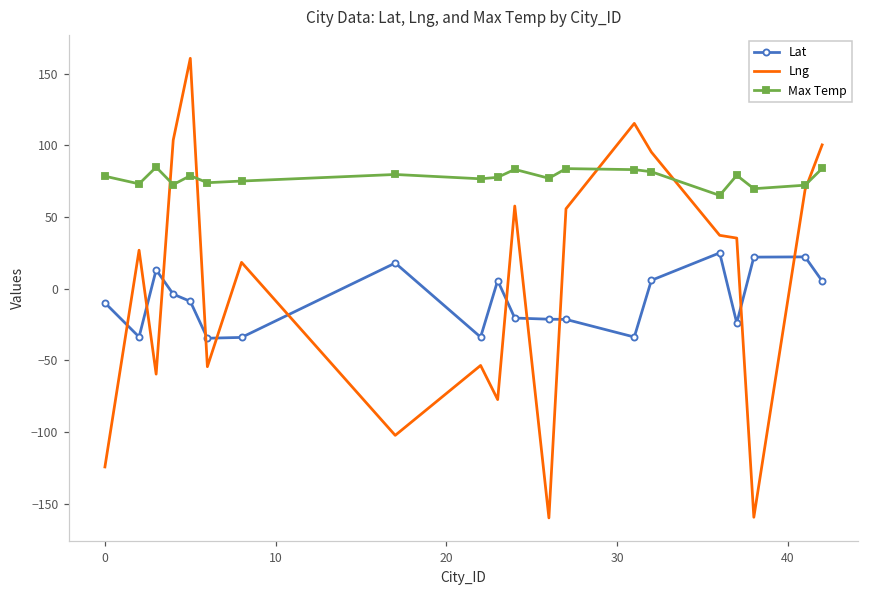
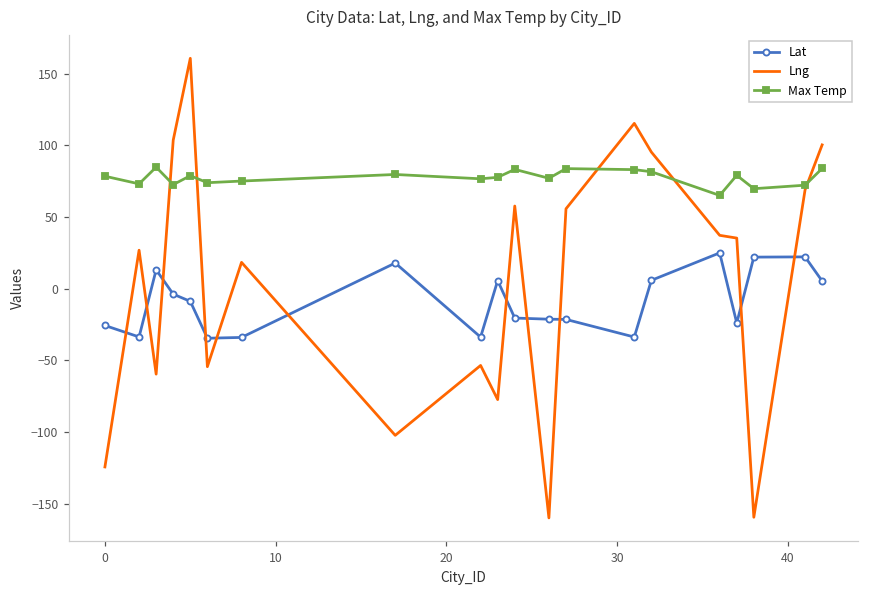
  {
    "Lat": {
-     "0": -10
+     "0": -26
    },
    "Lng": {
      "0": -124
    },
    "Max Temp": {
      "0": 78
    }
  }
